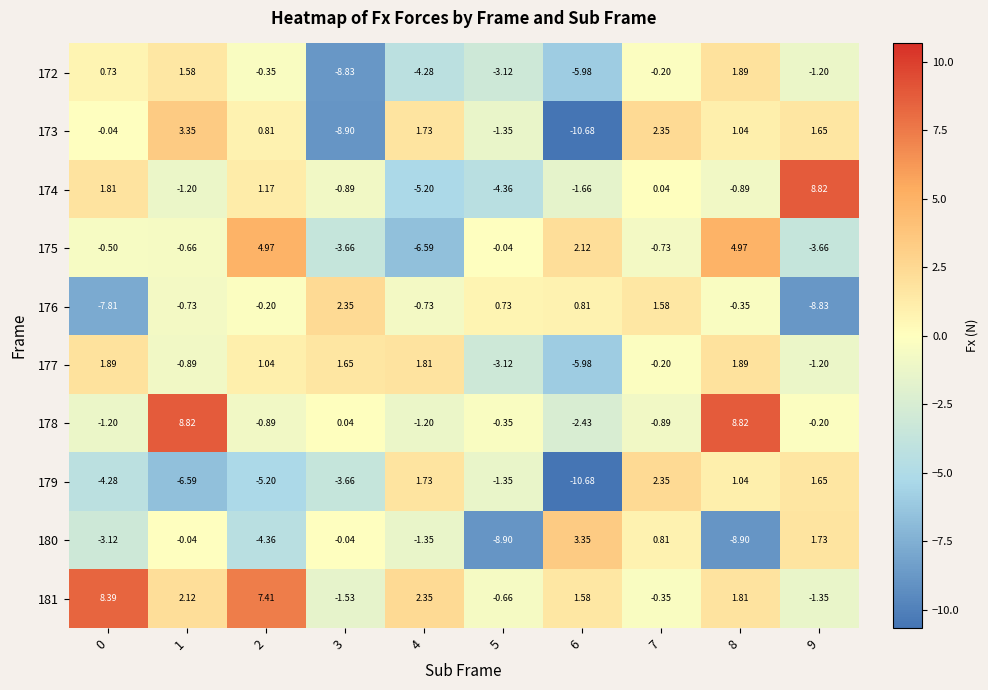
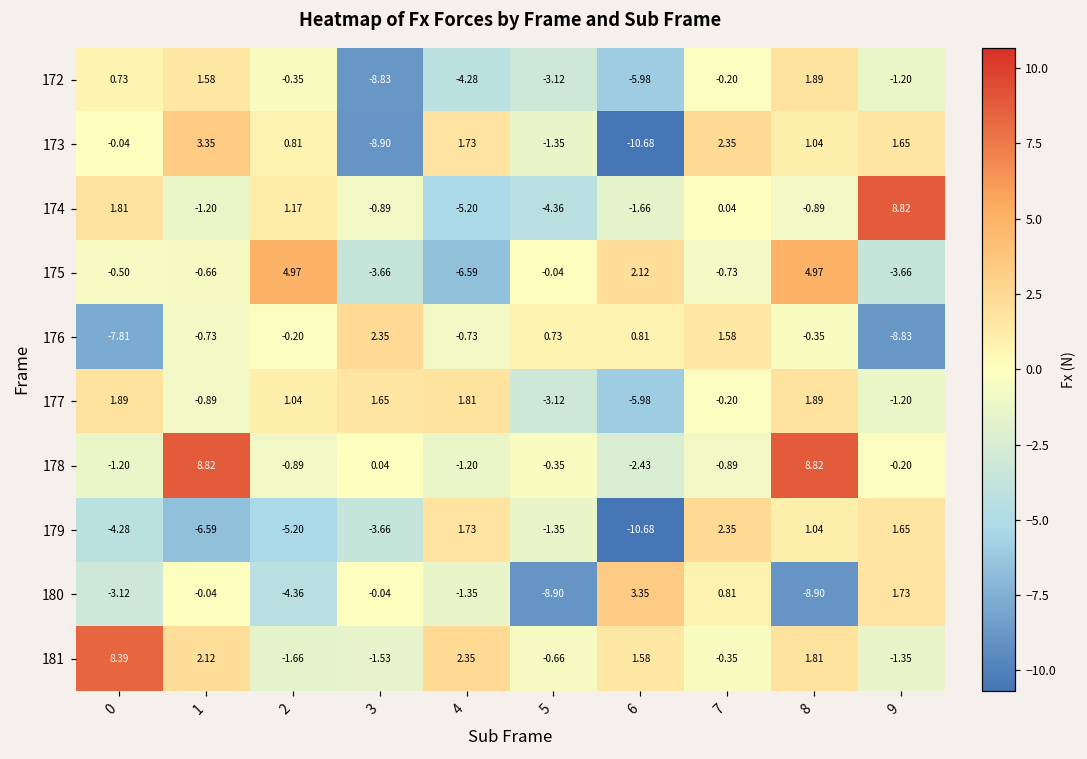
  {
    "172": {
      "0": 0.73,
      "1": 1.58,
      "2": -0.35,
      "3": -8.83,
      "4": -4.28,
      "5": -3.12,
      "6": -5.98,
      "7": -0.20,
      "8": 1.89,
      "9": -1.20
    },
    "173": {
      "0": -0.04,
      "1": 3.35,
      "2": 0.81,
      "3": -8.90,
      "4": 1.73,
      "5": -1.35,
      "6": -10.68,
      "7": 2.35,
      "8": 1.04,
      "9": 1.65
    },
    "174": {
      "0": 1.81,
      "1": -1.20,
      "2": 1.17,
      "3": -0.89,
      "4": -5.20,
      "5": -4.36,
      "6": -1.66,
      "7": 0.04,
      "8": -0.89,
      "9": 8.82
    },
    "175": {
      "0": -0.50,
      "1": -0.66,
      "2": 4.97,
      "3": -3.66,
      "4": -6.59,
      "5": -0.04,
      "6": 2.12,
      "7": -0.73,
      "8": 4.97,
      "9": -3.66
    },
    "176": {
      "0": -7.81,
      "1": -0.73,
      "2": -0.20,
      "3": 2.35,
      "4": -0.73,
      "5": 0.73,
      "6": 0.81,
      "7": 1.58,
      "8": -0.35,
      "9": -8.83
    },
    "177": {
      "0": 1.89,
      "1": -0.89,
      "2": 1.04,
      "3": 1.65,
      "4": 1.81,
      "5": -3.12,
      "6": -5.98,
      "7": -0.20,
      "8": 1.89,
      "9": -1.20
    },
    "178": {
      "0": -1.20,
      "1": 8.82,
      "2": -0.89,
      "3": 0.04,
      "4": -1.20,
      "5": -0.35,
      "6": -2.43,
      "7": -0.89,
      "8": 8.82,
      "9": -0.20
    },
    "179": {
      "0": -4.28,
      "1": -6.59,
      "2": -5.20,
      "3": -3.66,
      "4": 1.73,
      "5": -1.35,
      "6": -10.68,
      "7": 2.35,
      "8": 1.04,
      "9": 1.65
    },
    "180": {
      "0": -3.12,
      "1": -0.04,
      "2": -4.36,
      "3": -0.04,
      "4": -1.35,
      "5": -8.90,
      "6": 3.35,
      "7": 0.81,
      "8": -8.90,
      "9": 1.73
    },
    "181": {
      "0": 8.39,
      "1": 2.12,
-     "2": 7.41,
+     "2": -1.66,
      "3": -1.53,
      "4": 2.35,
      "5": -0.66,
      "6": 1.58,
      "7": -0.35,
      "8": 1.81,
      "9": -1.35
    }
  }
